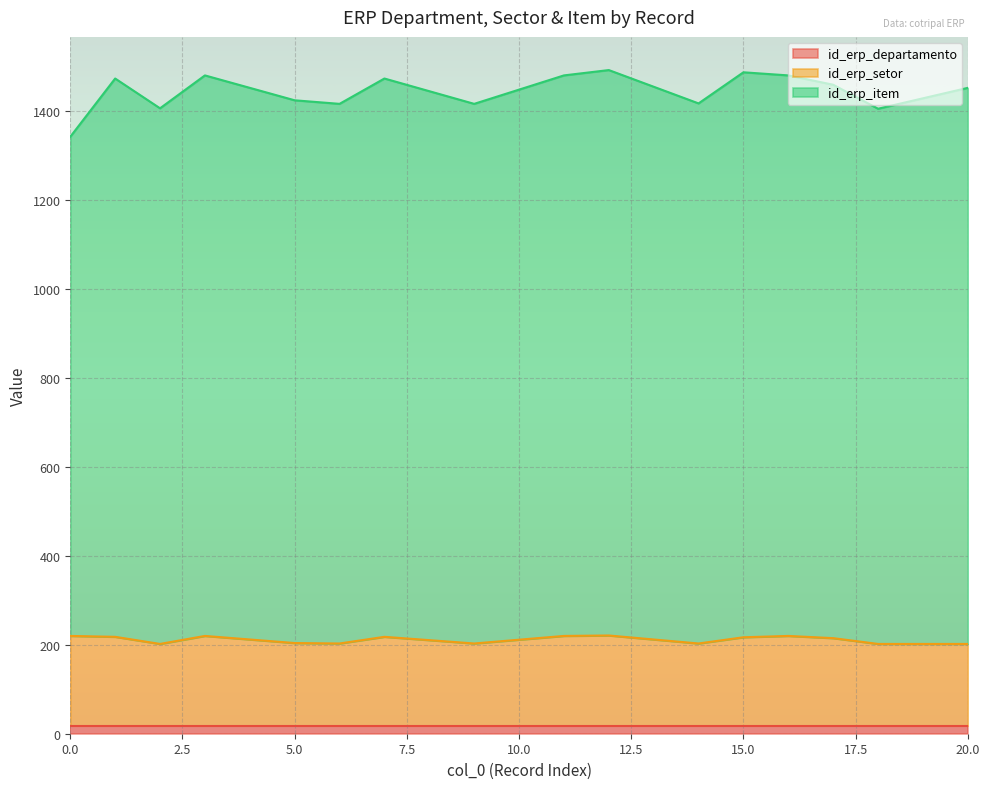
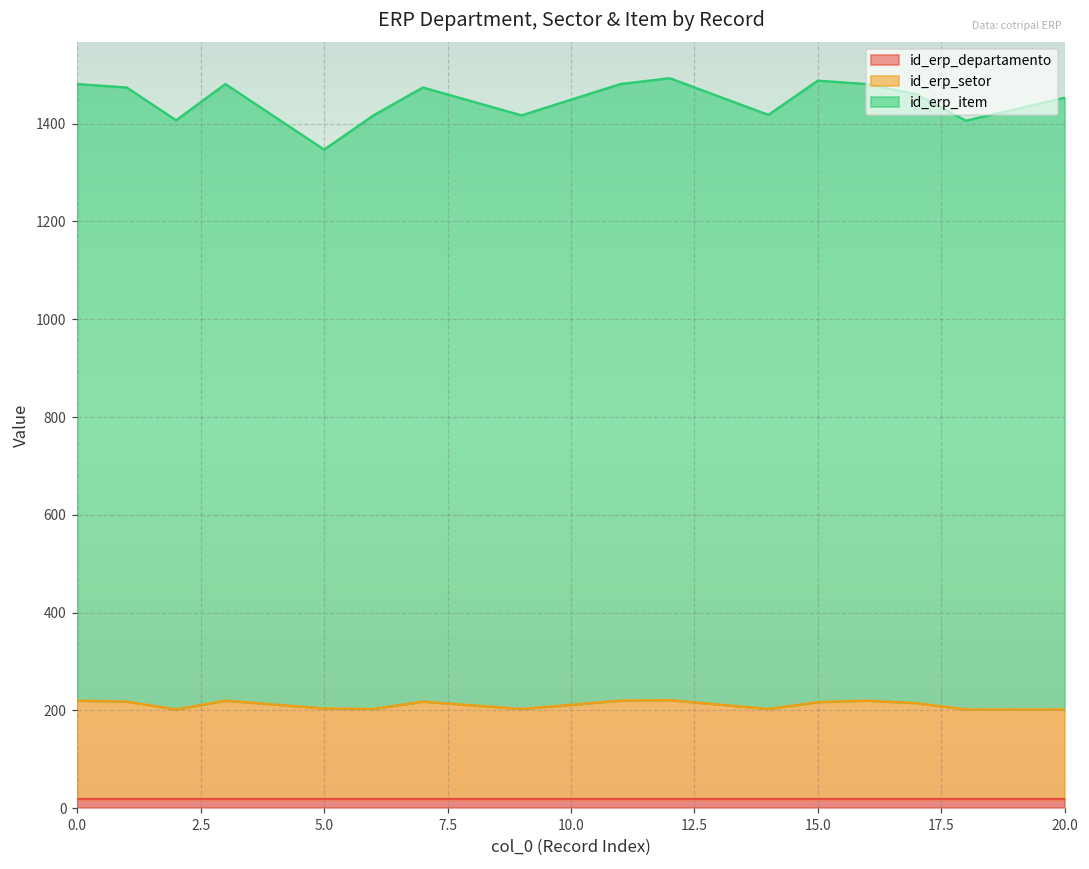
  {
    "id_erp_departamento": {
      "0.0": 20,
      "5.0": 20,
      "15.0": 20,
      "20.0": 20
    },
    "id_erp_setor": {
      "0.0": 200,
      "5.0": 190,
      "15.0": 200,
      "20.0": 180
    },
    "id_erp_item": {
-     "0.0": 1120,
-     "5.0": 1220,
+     "0.0": 1260,
+     "5.0": 1140,
      "15.0": 1270,
      "20.0": 1250
    }
  }
